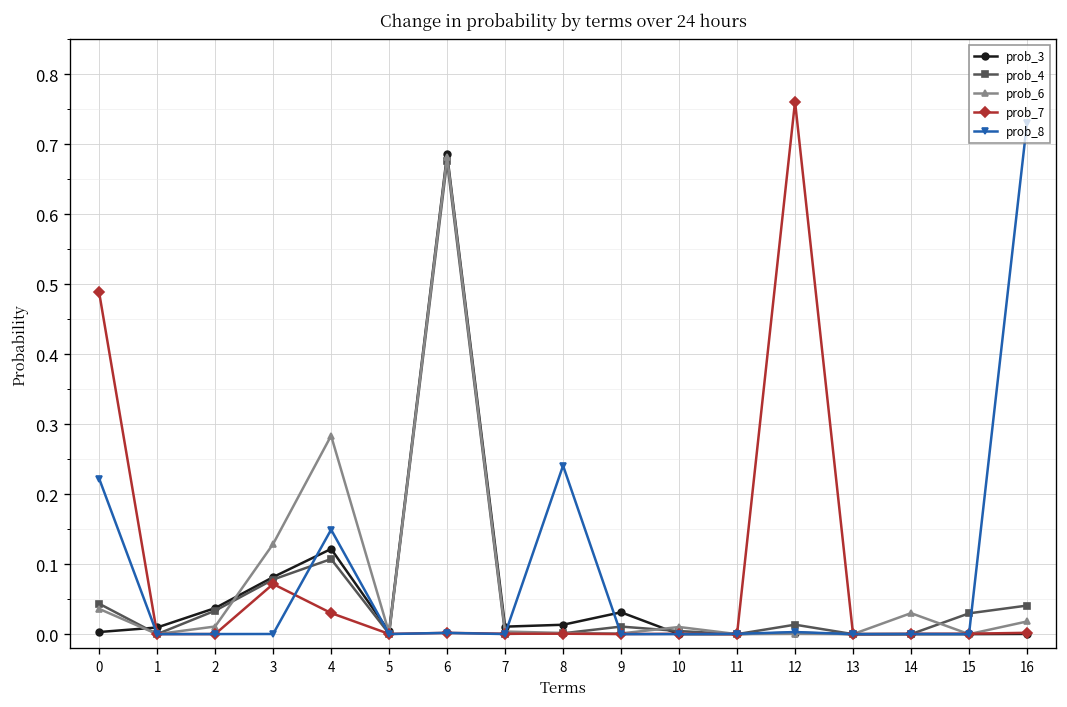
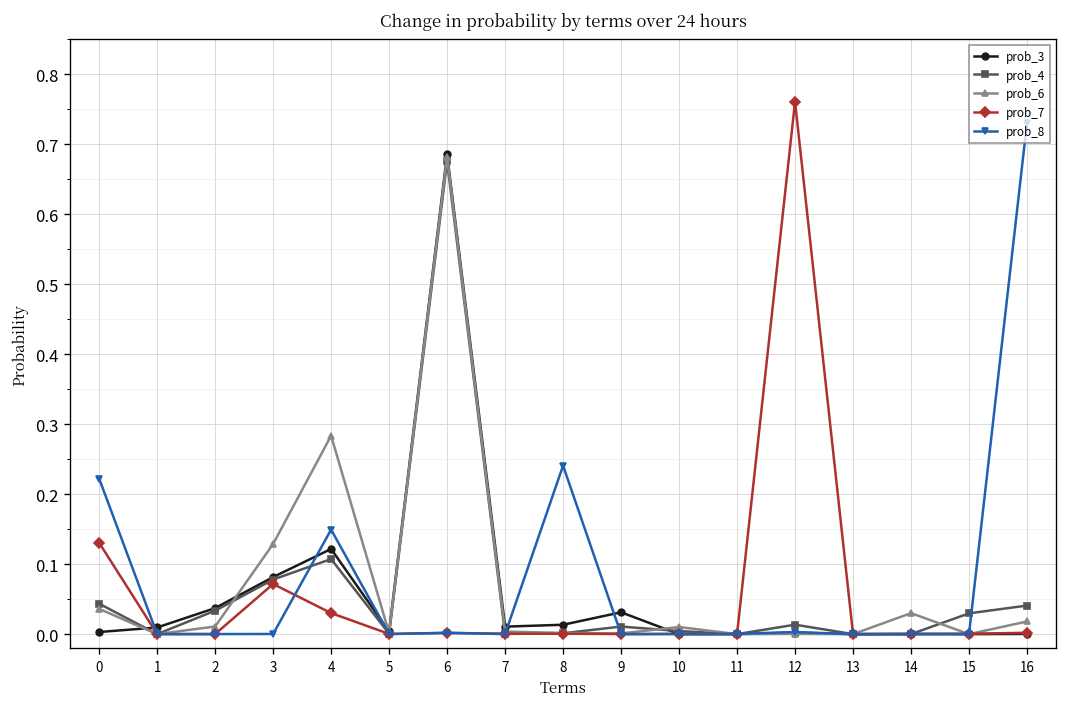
  {
    "prob_3": {
      "0": 0.00,
      "1": 0.01,
      "4": 0.12,
      "7": 0.01,
      "8": 0.01,
      "9": 0.03
    },
    "prob_4": {
      "0": 0.04,
      "4": 0.11,
      "6": 0.68,
      "9": 0.01,
      "12": 0.01,
      "15": 0.03,
      "16": 0.04
    },
    "prob_6": {
      "0": 0.04,
      "2": 0.01,
      "3": 0.13,
      "4": 0.28,
      "10": 0.01,
      "14": 0.03,
      "16": 0.02
    },
    "prob_7": {
-     "0": 0.49,
+     "0": 0.13,
      "3": 0.07,
      "4": 0.03,
      "12": 0.76
    },
    "prob_8": {
      "0": 0.22,
      "3": 0.00,
      "4": 0.15,
      "8": 0.24
    }
  }
